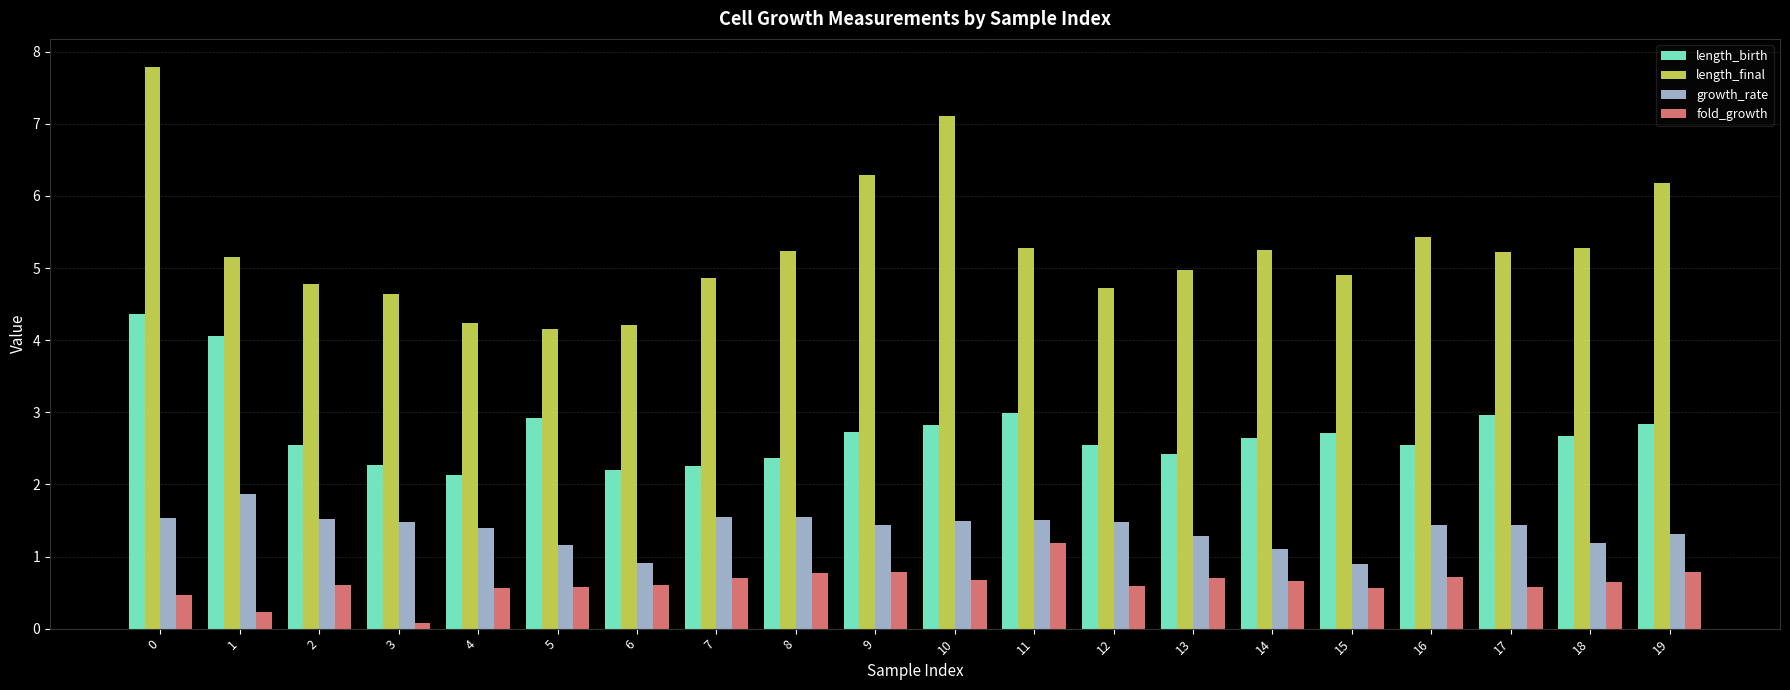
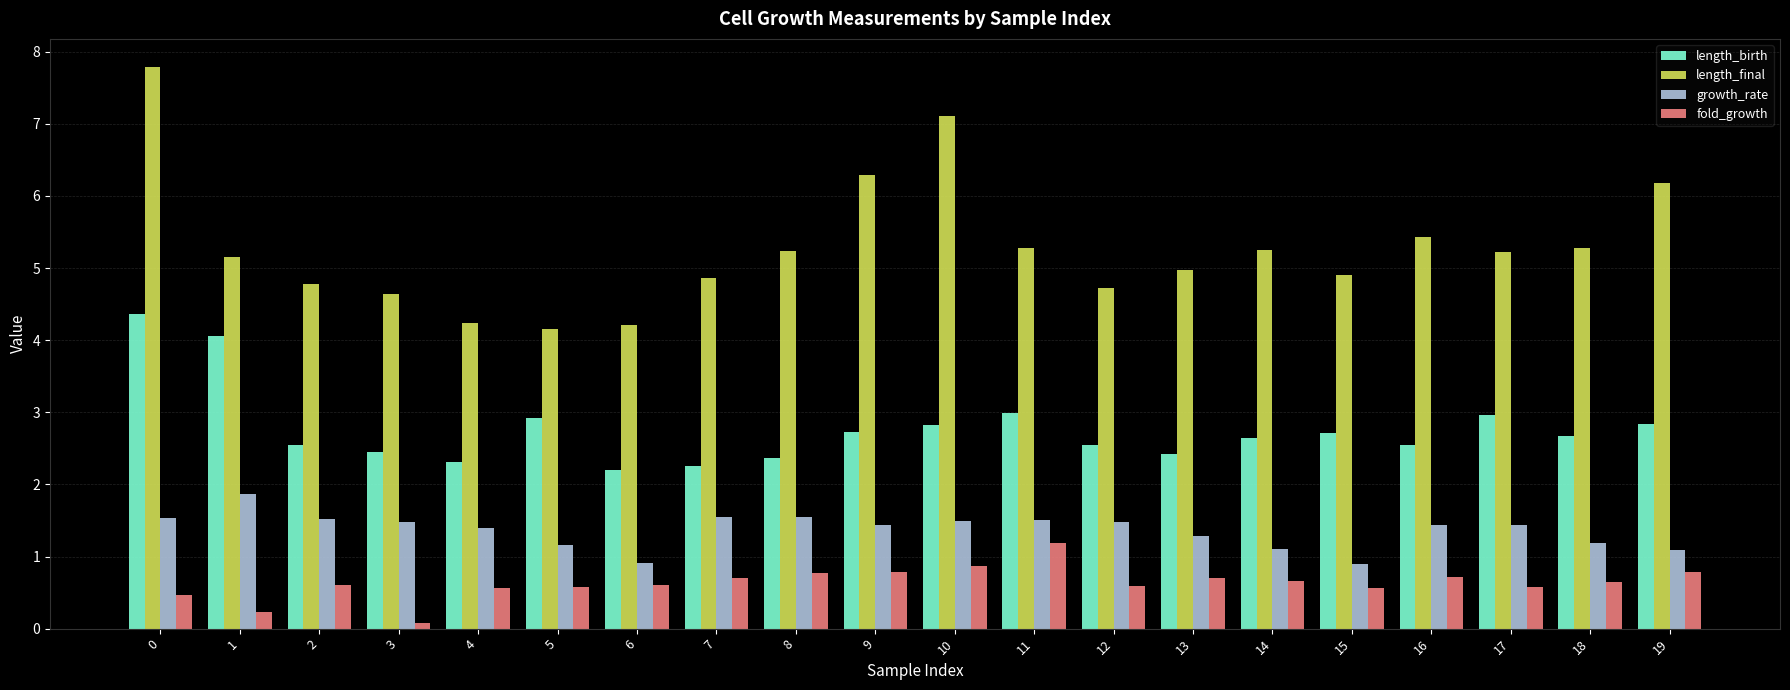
  {
    "length_birth": {
      "0": 4.4,
      "1": 4.1,
      "2": 2.5,
-     "3": 2.3,
-     "4": 2.1,
+     "3": 2.4,
+     "4": 2.3,
      "5": 2.9,
      "6": 2.2,
      "7": 2.3,
      "8": 2.4,
      "9": 2.7,
      "10": 2.8,
      "11": 3.0,
      "12": 2.5,
      "13": 2.4,
      "14": 2.6,
      "15": 2.7,
      "16": 2.6,
      "17": 3.0,
      "18": 2.7,
      "19": 2.8
    },
    "length_final": {
      "0": 7.8,
      "1": 5.2,
      "2": 4.8,
      "3": 4.6,
      "4": 4.2,
      "5": 4.2,
      "6": 4.2,
      "7": 4.9,
      "8": 5.2,
      "9": 6.3,
      "10": 7.1,
      "11": 5.3,
      "12": 4.7,
      "13": 5.0,
      "14": 5.2,
      "15": 4.9,
      "16": 5.4,
      "17": 5.2,
      "18": 5.3,
      "19": 6.2
    },
    "growth_rate": {
      "0": 1.5,
      "1": 1.9,
      "2": 1.5,
      "3": 1.5,
      "4": 1.4,
      "5": 1.2,
      "6": 0.9,
      "7": 1.5,
      "8": 1.5,
      "9": 1.4,
      "10": 1.5,
      "11": 1.5,
      "12": 1.5,
      "13": 1.3,
      "14": 1.1,
      "15": 0.9,
      "16": 1.4,
      "17": 1.4,
      "18": 1.2,
-     "19": 1.3
+     "19": 1.1
    },
    "fold_growth": {
      "0": 0.5,
      "1": 0.2,
      "2": 0.6,
      "3": 0.1,
      "4": 0.6,
      "5": 0.6,
      "6": 0.6,
      "7": 0.7,
      "8": 0.8,
      "9": 0.8,
-     "10": 0.7,
+     "10": 0.9,
      "11": 1.2,
      "12": 0.6,
      "13": 0.7,
      "14": 0.7,
      "15": 0.6,
      "16": 0.7,
      "17": 0.6,
      "18": 0.7,
      "19": 0.8
    }
  }
